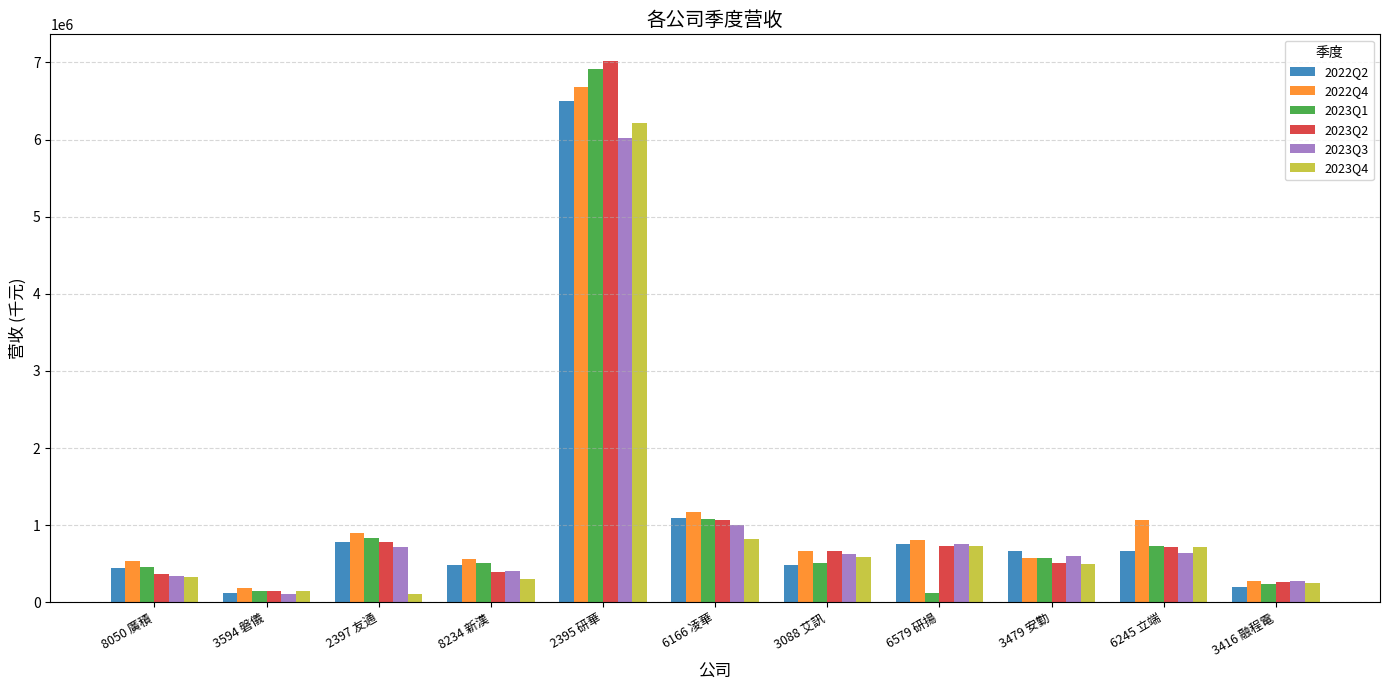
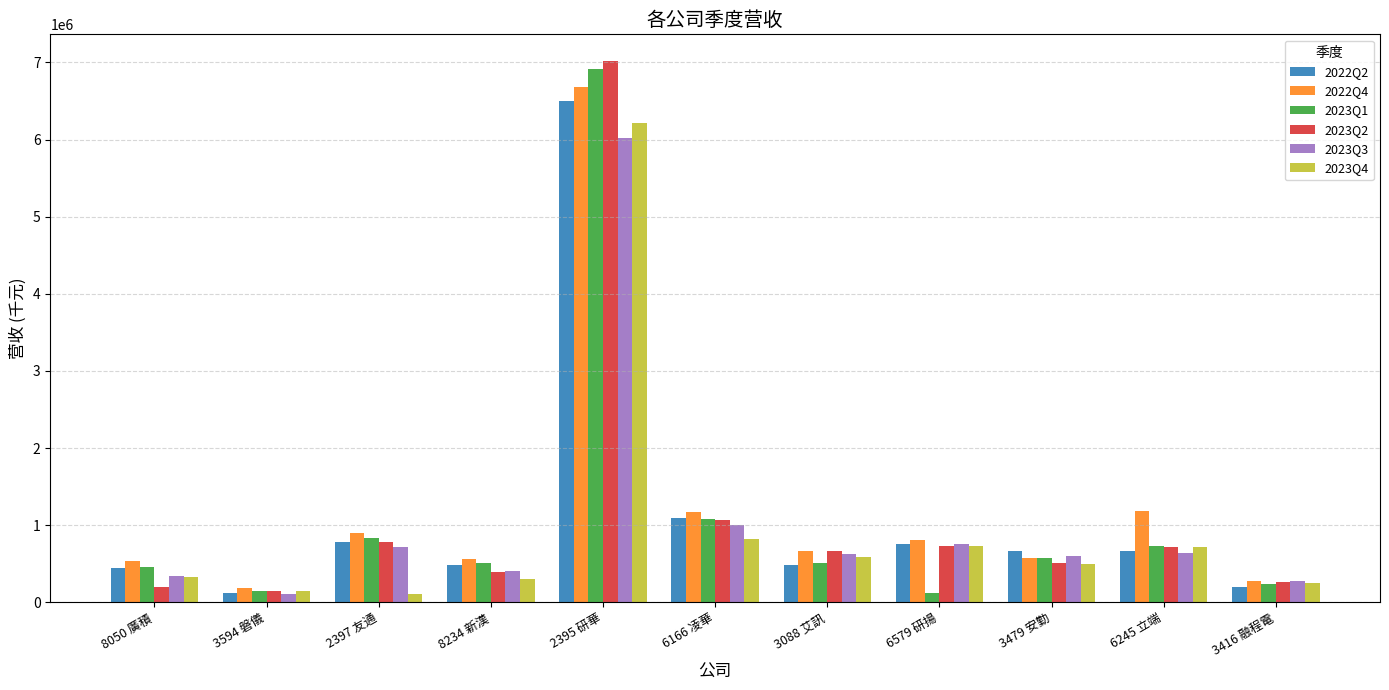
  {
    "2022Q2": {
      "8050 廣積": 400000,
      "3594 磐儀": 100000,
      "2397 友通": 800000,
      "8234 新漢": 500000,
      "2395 研華": 6500000,
      "6166 凌華": 1100000,
      "3088 艾訊": 500000,
      "6579 研揚": 800000,
      "3479 安勤": 700000,
      "6245 立端": 700000,
      "3416 融程電": 200000
    },
    "2022Q4": {
      "8050 廣積": 500000,
      "3594 磐儀": 200000,
      "2397 友通": 900000,
      "8234 新漢": 600000,
      "2395 研華": 6700000,
      "6166 凌華": 1200000,
      "3088 艾訊": 700000,
      "6579 研揚": 800000,
      "3479 安勤": 600000,
-     "6245 立端": 1100000,
+     "6245 立端": 1200000,
      "3416 融程電": 300000
    },
    "2023Q1": {
      "8050 廣積": 500000,
      "3594 磐儀": 100000,
      "2397 友通": 800000,
      "8234 新漢": 500000,
      "2395 研華": 6900000,
      "6166 凌華": 1100000,
      "3088 艾訊": 500000,
      "6579 研揚": 100000,
      "3479 安勤": 600000,
      "6245 立端": 700000,
      "3416 融程電": 200000
    },
    "2023Q2": {
-     "8050 廣積": 400000,
+     "8050 廣積": 200000,
      "3594 磐儀": 100000,
      "2397 友通": 800000,
      "8234 新漢": 400000,
      "2395 研華": 7000000,
      "6166 凌華": 1100000,
      "3088 艾訊": 700000,
      "6579 研揚": 700000,
      "3479 安勤": 500000,
      "6245 立端": 700000,
      "3416 融程電": 300000
    },
    "2023Q3": {
      "8050 廣積": 300000,
      "3594 磐儀": 100000,
      "2397 友通": 700000,
      "8234 新漢": 400000,
      "2395 研華": 6000000,
      "6166 凌華": 1000000,
      "3088 艾訊": 600000,
      "6579 研揚": 800000,
      "3479 安勤": 600000,
      "6245 立端": 600000,
      "3416 融程電": 300000
    },
    "2023Q4": {
      "8050 廣積": 300000,
      "3594 磐儀": 100000,
      "2397 友通": 100000,
      "8234 新漢": 300000,
      "2395 研華": 6200000,
      "6166 凌華": 800000,
      "3088 艾訊": 600000,
      "6579 研揚": 700000,
      "3479 安勤": 500000,
      "6245 立端": 700000,
      "3416 融程電": 300000
    }
  }
